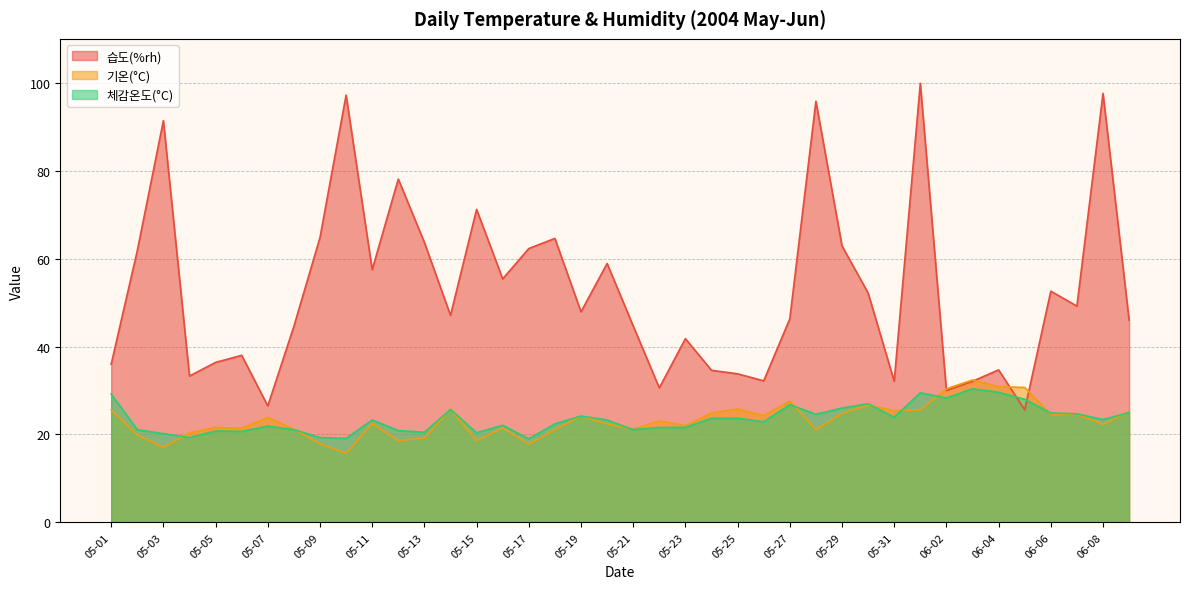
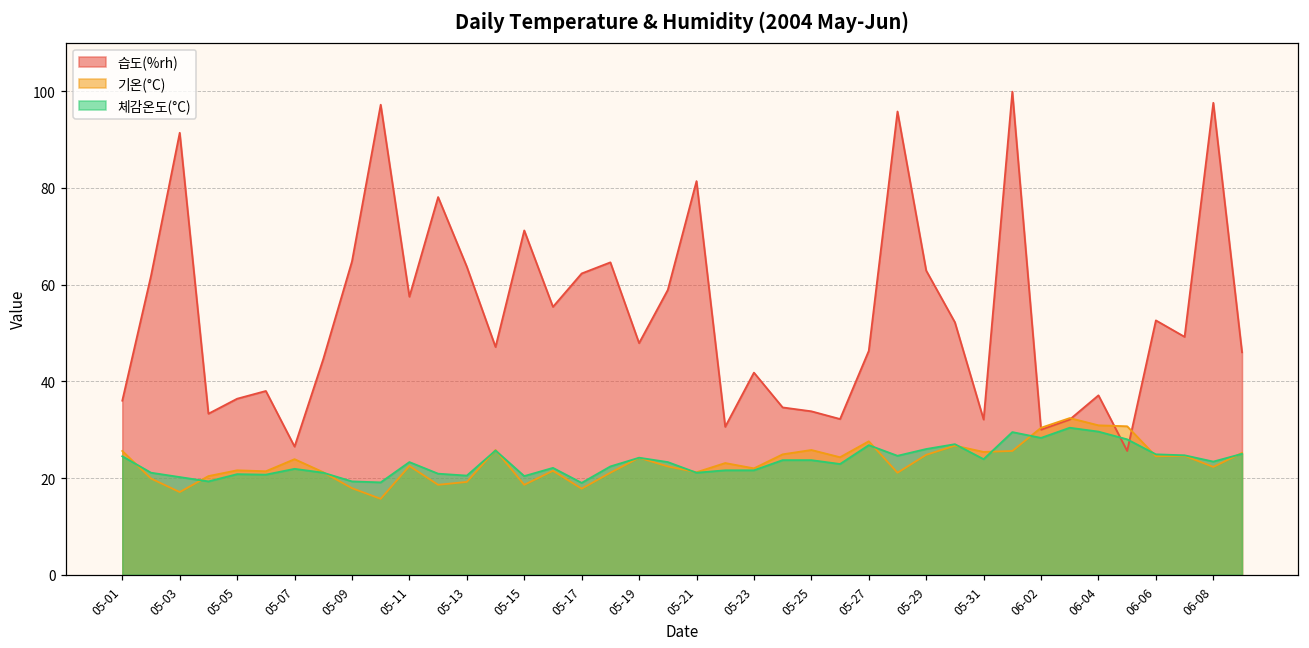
  {
    "습도(%rh)": {
      "05-01": 36,
      "05-03": 91,
      "05-05": 36,
      "05-07": 27,
      "05-09": 65,
      "05-11": 58,
      "05-13": 64,
      "05-15": 71,
      "05-17": 62,
      "05-19": 48,
-     "05-21": 45,
+     "05-21": 81,
      "05-23": 42,
      "05-25": 34,
      "05-27": 46,
      "05-29": 63,
      "05-31": 32,
-     "06-04": 35,
+     "06-04": 37,
      "06-06": 53,
      "06-08": 98
    },
    "기온(°C)": {
      "05-01": 26,
      "05-03": 17,
      "05-05": 22,
      "05-07": 24,
      "05-09": 18,
      "05-11": 23,
      "05-13": 19,
      "05-15": 19,
      "05-17": 18,
      "05-25": 26,
      "05-27": 28,
      "05-29": 25,
      "05-31": 25,
      "06-04": 31,
      "06-08": 22
    },
    "체감온도(°C)": {
-     "05-01": 29,
+     "05-01": 25,
      "05-03": 20,
      "05-05": 21,
      "05-07": 22,
      "05-09": 19,
      "05-11": 23,
      "05-13": 21,
      "05-15": 20,
      "05-17": 19,
      "05-25": 24,
      "05-27": 27,
      "05-29": 26,
      "05-31": 24,
      "06-02": 28,
      "06-04": 30,
      "06-08": 23
    }
  }
